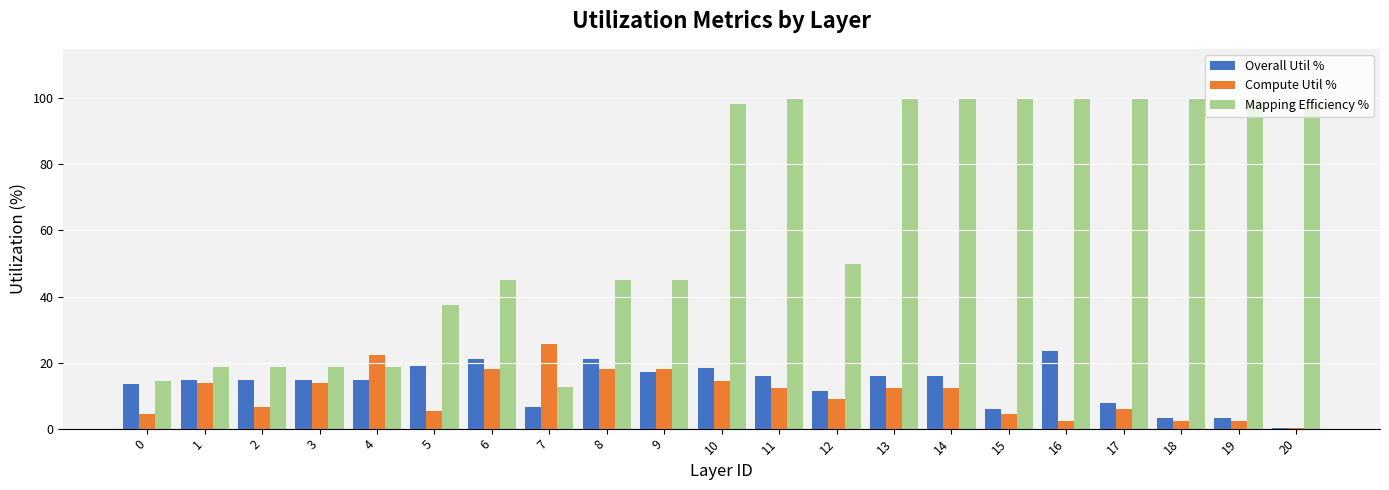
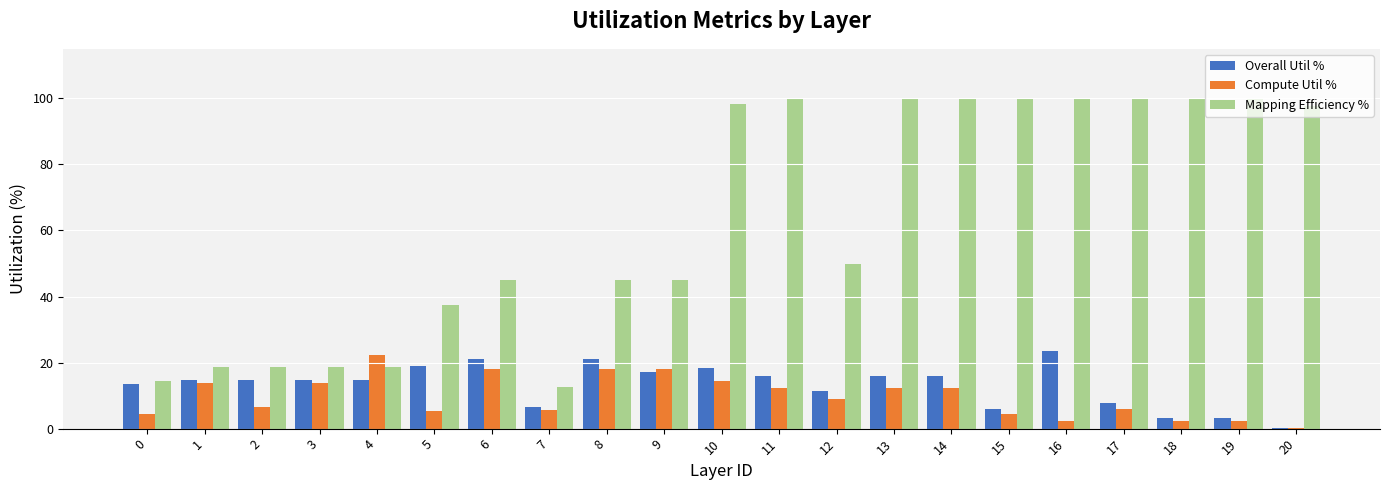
  {
    "Overall Util %": {
      "0": 14,
      "1": 15,
      "2": 15,
      "3": 15,
      "4": 15,
      "5": 19,
      "6": 21,
      "7": 7,
      "8": 21,
      "9": 17,
      "10": 18,
      "11": 16,
      "12": 11,
      "13": 16,
      "14": 16,
      "15": 6,
      "16": 23,
      "17": 8,
      "18": 3,
      "19": 3
    },
    "Compute Util %": {
      "0": 5,
      "1": 14,
      "2": 6,
      "3": 14,
      "4": 22,
      "5": 5,
      "6": 18,
-     "7": 26,
+     "7": 6,
      "8": 18,
      "9": 18,
      "10": 14,
      "11": 12,
      "12": 9,
      "13": 12,
      "14": 12,
      "15": 5,
      "16": 2,
      "17": 6,
      "18": 2,
      "19": 2
    },
    "Mapping Efficiency %": {
      "0": 14,
      "1": 19,
      "2": 19,
      "3": 19,
      "4": 19,
      "5": 38,
      "6": 45,
      "7": 13,
      "8": 45,
      "9": 45,
      "10": 98,
      "11": 100,
      "12": 50,
      "13": 100,
      "14": 100,
      "15": 100,
      "16": 100,
      "17": 100,
      "18": 100
    }
  }
